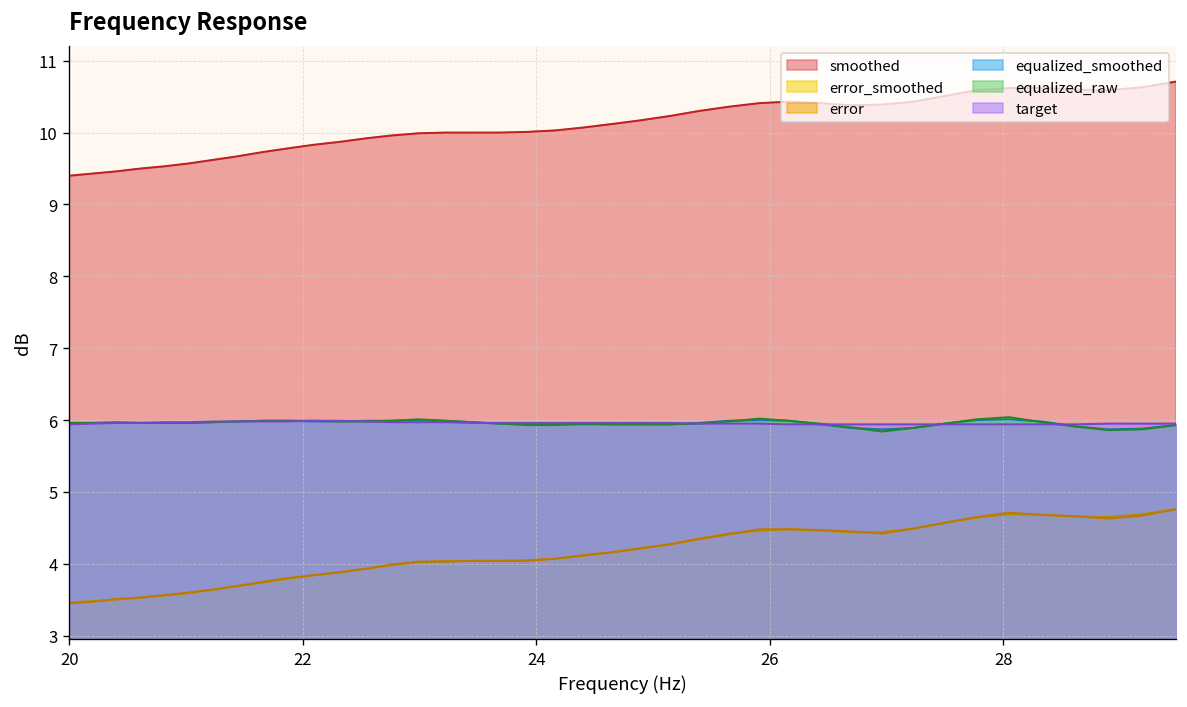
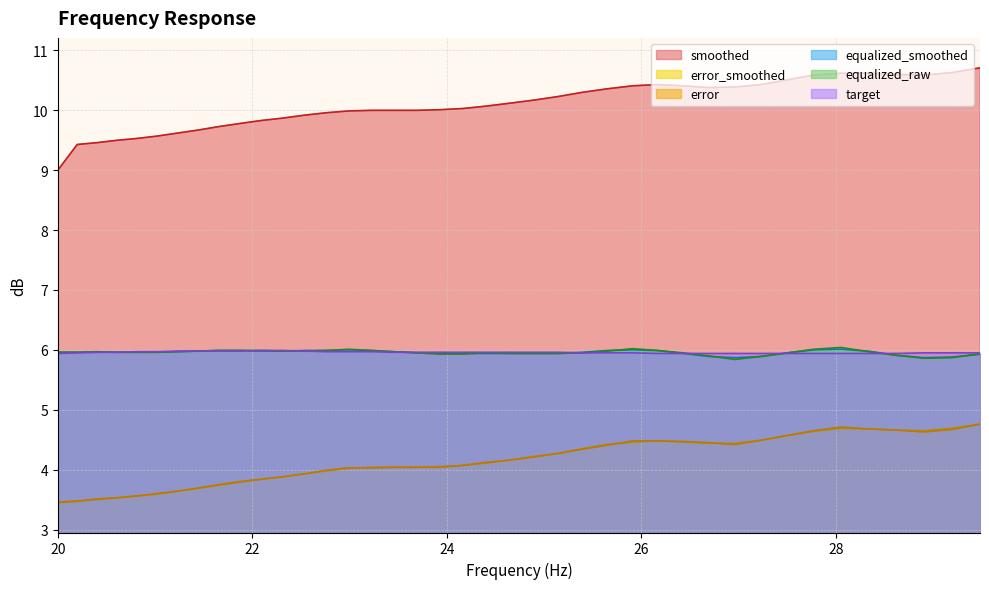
  {
    "smoothed": {
-     "20": 9.4
+     "20": 9.0
    }
  }
